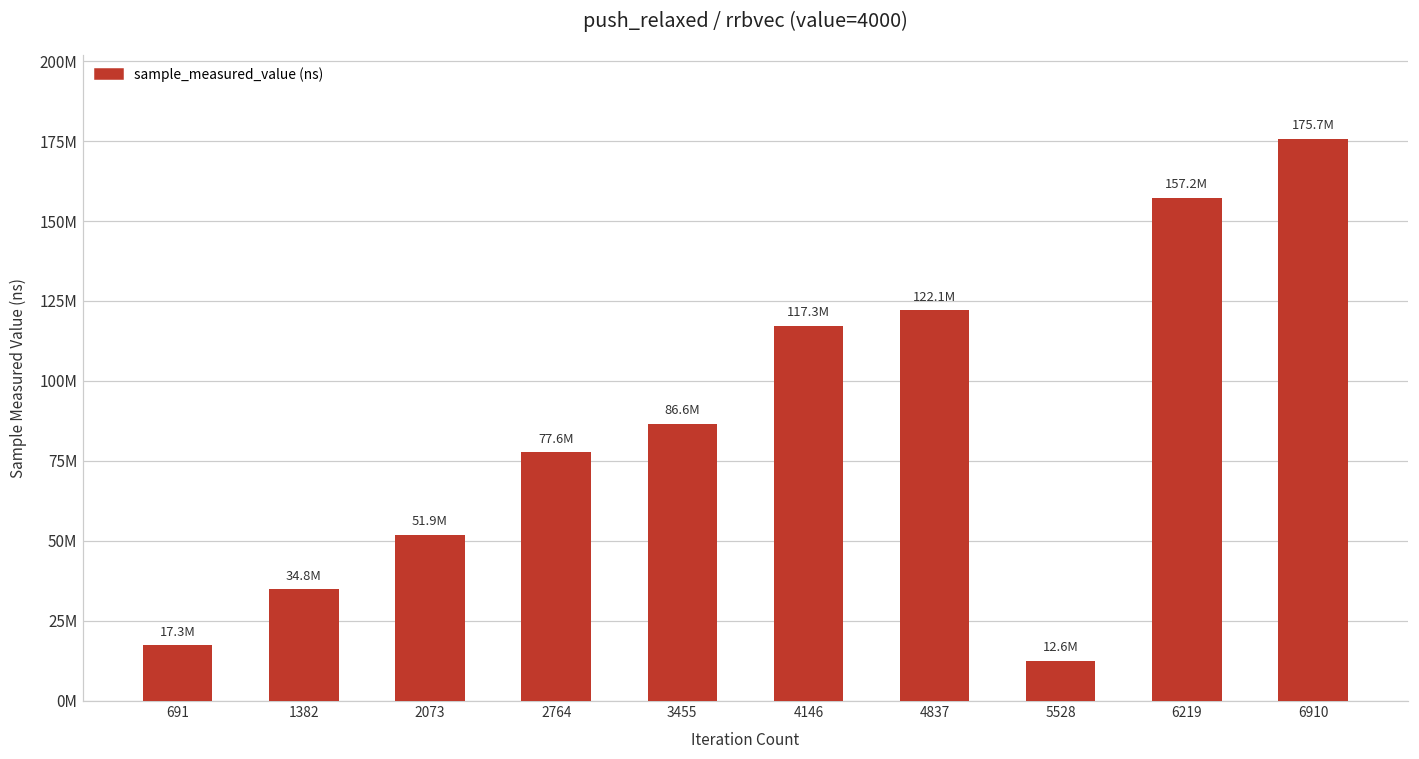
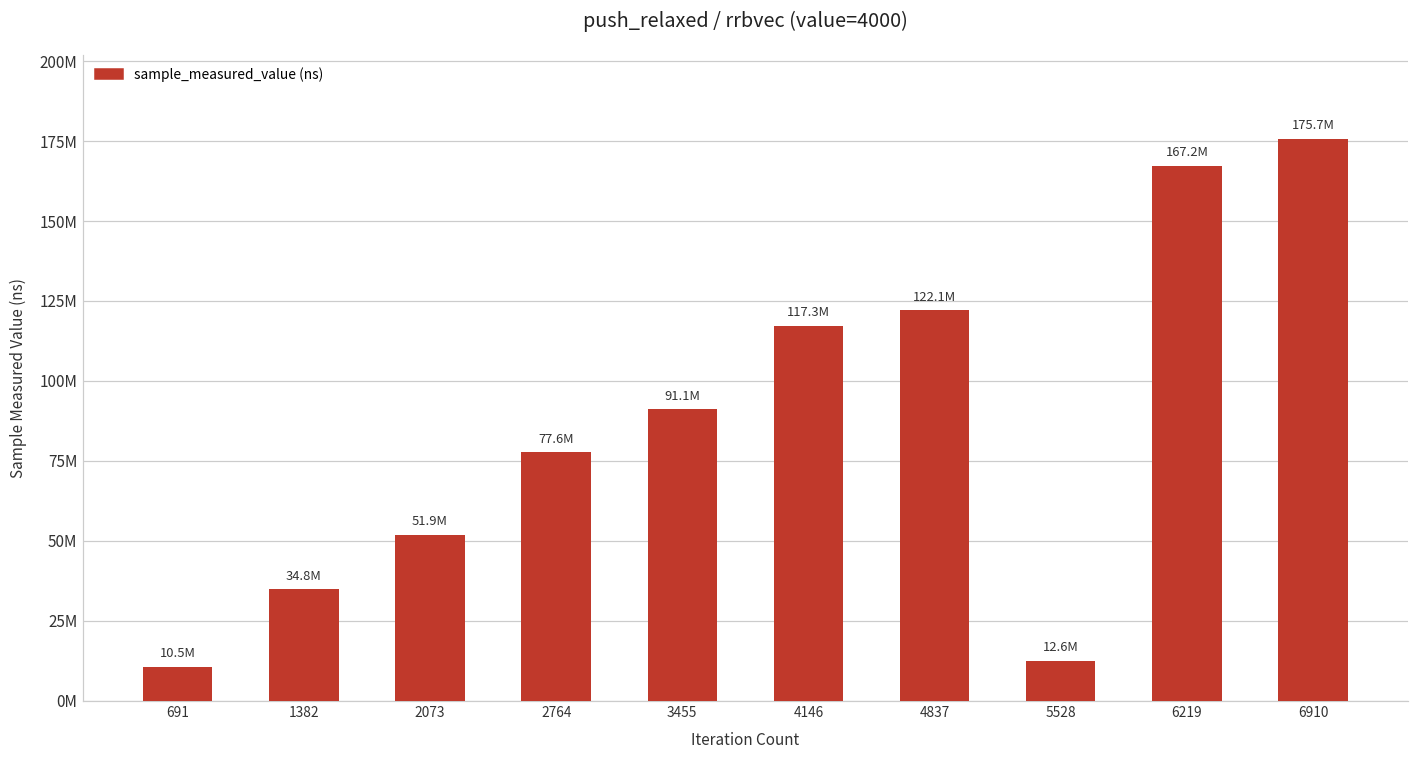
  {
-   "691": "17.3M",
+   "691": "10.5M",
    "1382": "34.8M",
    "2073": "51.9M",
    "2764": "77.6M",
-   "3455": "86.6M",
+   "3455": "91.1M",
    "4146": "117.3M",
    "4837": "122.1M",
    "5528": "12.6M",
-   "6219": "157.2M",
+   "6219": "167.2M",
    "6910": "175.7M"
  }
